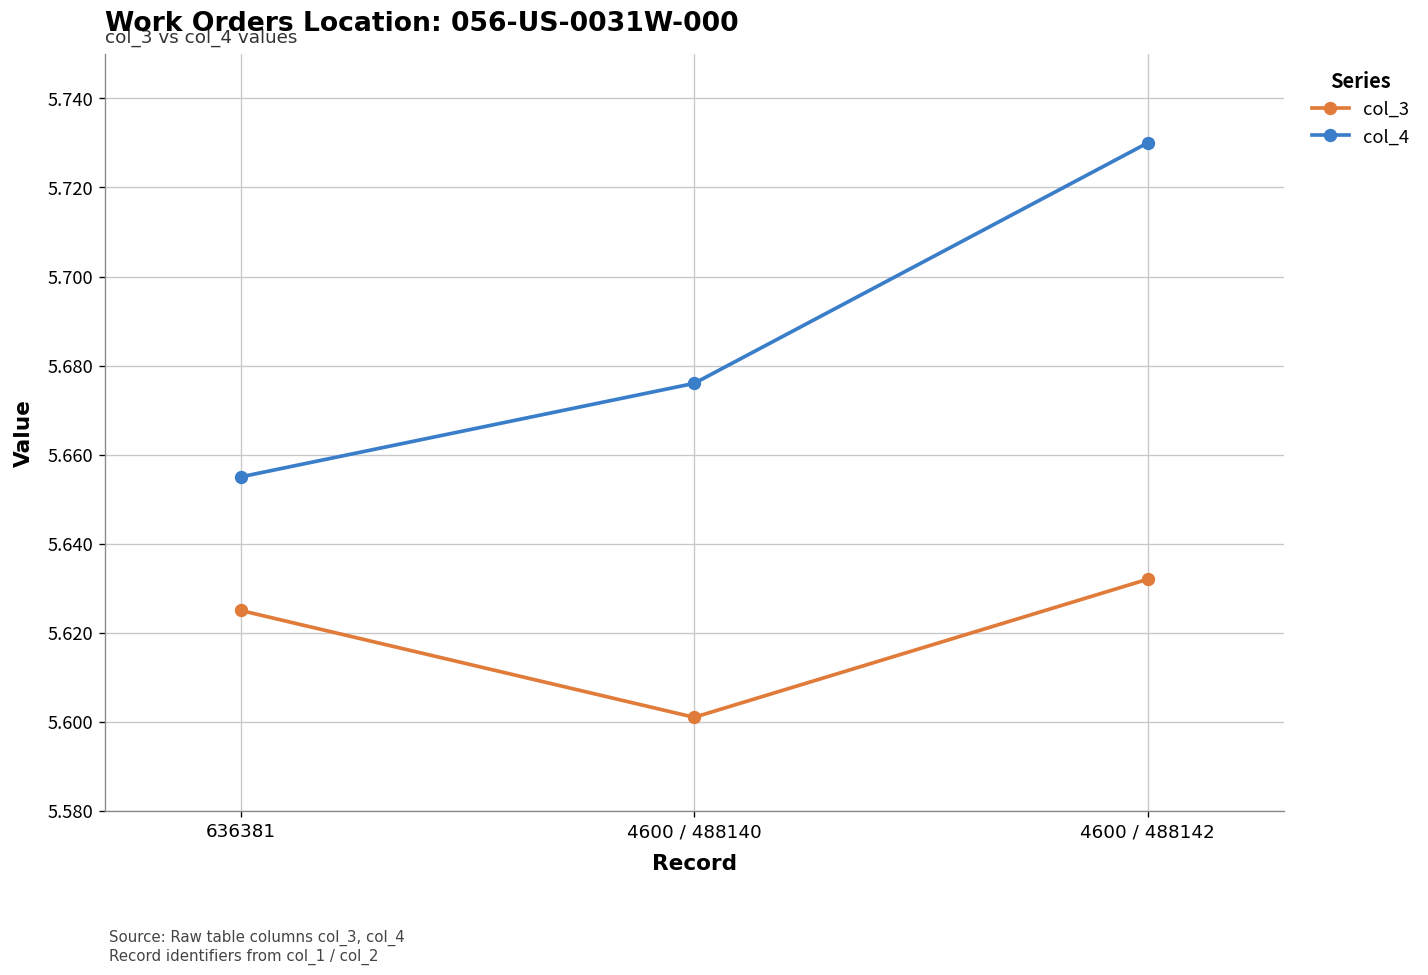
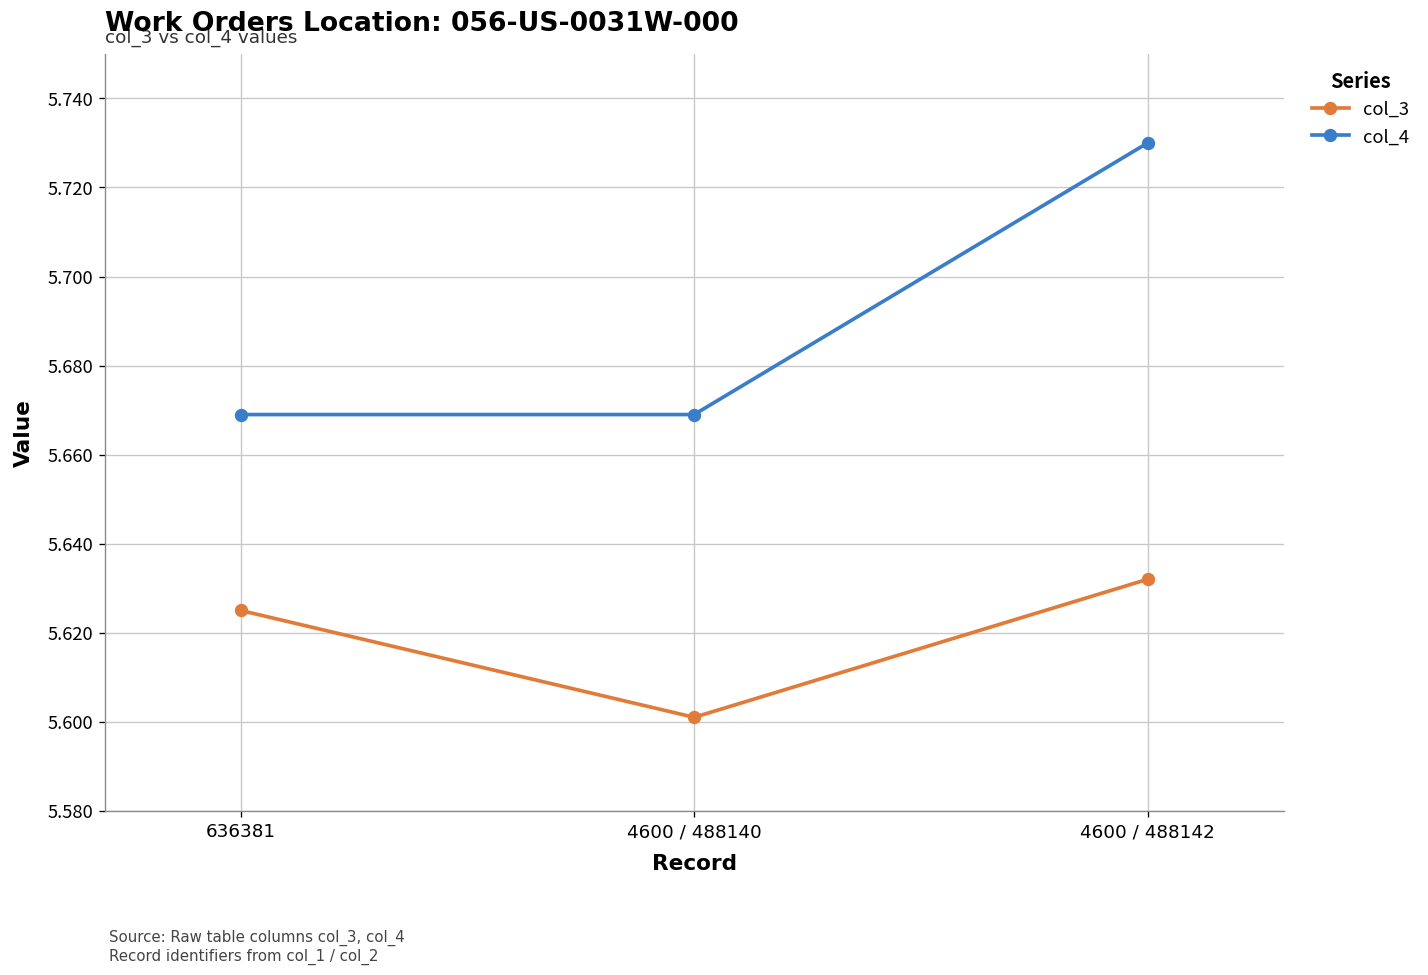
  {
    "col_3": {
      "636381": 5.625,
      "4600 / 488140": 5.601,
      "4600 / 488142": 5.632
    },
    "col_4": {
-     "636381": 5.655,
-     "4600 / 488140": 5.676,
+     "636381": 5.669,
+     "4600 / 488140": 5.669,
      "4600 / 488142": 5.730
    }
  }
